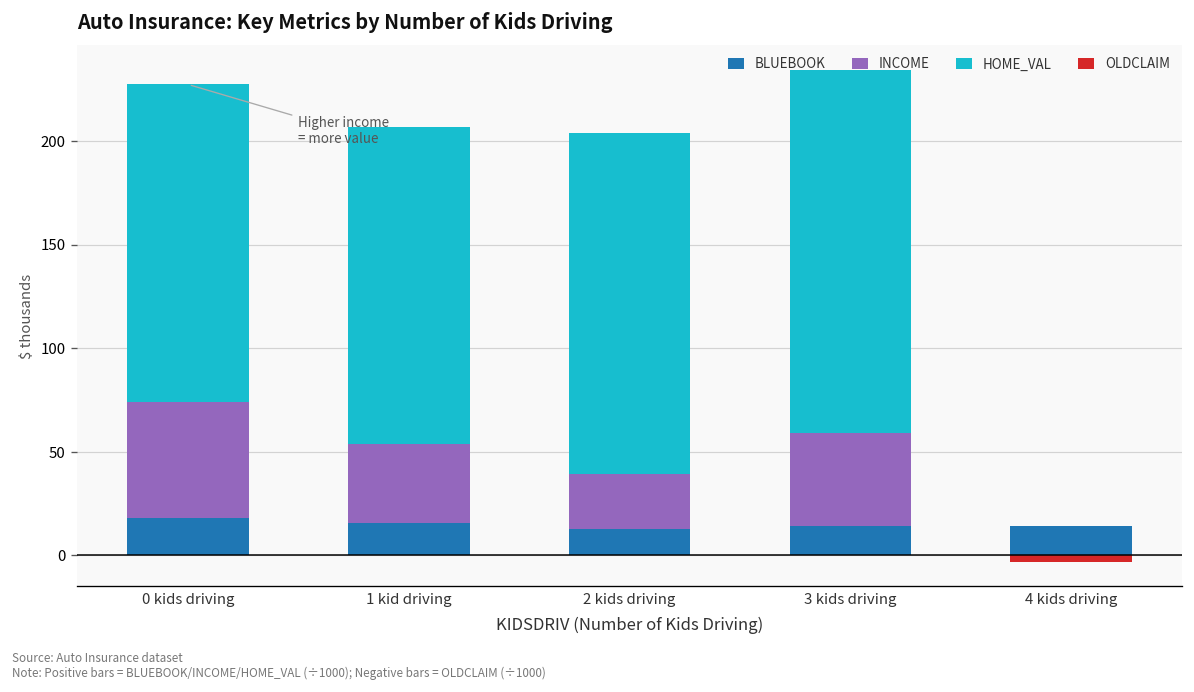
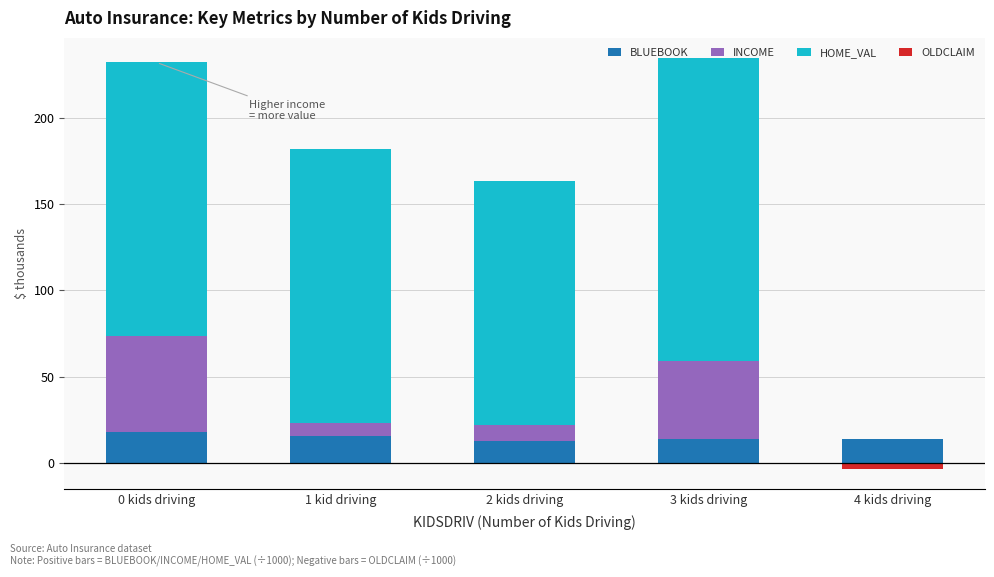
  {
    "BLUEBOOK": {
      "0 kids driving": 18,
      "1 kid driving": 16,
      "2 kids driving": 13,
      "3 kids driving": 14,
      "4 kids driving": 14
    },
    "INCOME": {
      "0 kids driving": 56,
-     "1 kid driving": 38,
-     "2 kids driving": 27,
+     "1 kid driving": 8,
+     "2 kids driving": 9,
      "3 kids driving": 45,
      "4 kids driving": 0
    },
    "HOME_VAL": {
-     "0 kids driving": 153,
-     "1 kid driving": 153,
-     "2 kids driving": 164,
+     "0 kids driving": 158,
+     "1 kid driving": 159,
+     "2 kids driving": 141,
      "3 kids driving": 175,
      "4 kids driving": 0
    },
    "OLDCLAIM": {
      "0 kids driving": 0,
      "1 kid driving": 0,
      "2 kids driving": 0,
      "3 kids driving": 0,
      "4 kids driving": -3
    }
  }
